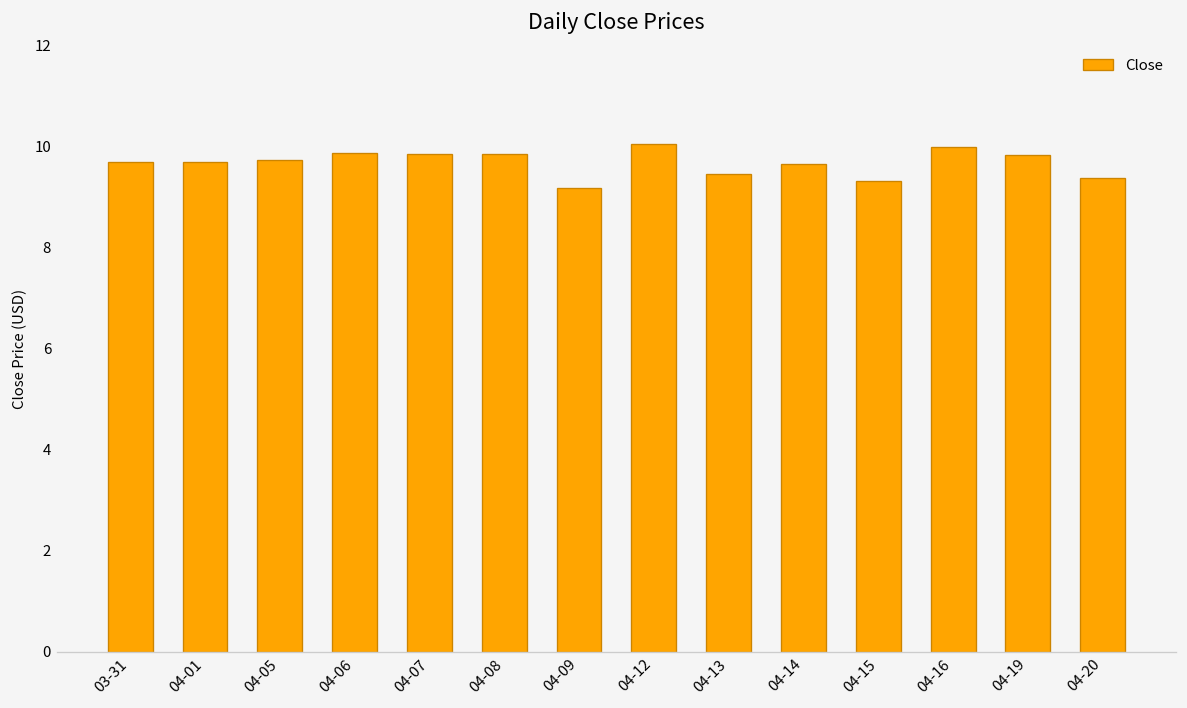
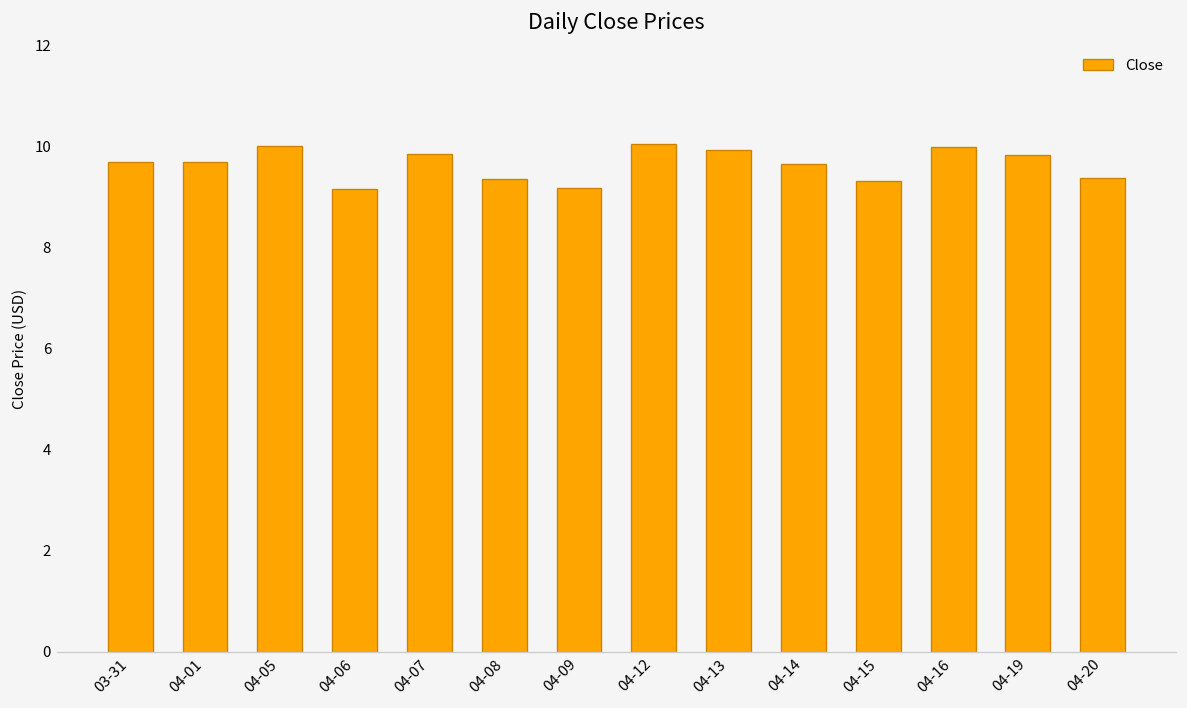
  {
    "03-31": 9.7,
    "04-01": 9.7,
-   "04-05": 9.7,
-   "04-06": 9.9,
+   "04-05": 10.0,
+   "04-06": 9.2,
    "04-07": 9.9,
-   "04-08": 9.9,
+   "04-08": 9.4,
    "04-09": 9.2,
    "04-12": 10.1,
-   "04-13": 9.5,
+   "04-13": 9.9,
    "04-14": 9.7,
    "04-15": 9.3,
    "04-16": 10.0,
    "04-19": 9.8,
    "04-20": 9.4
  }
